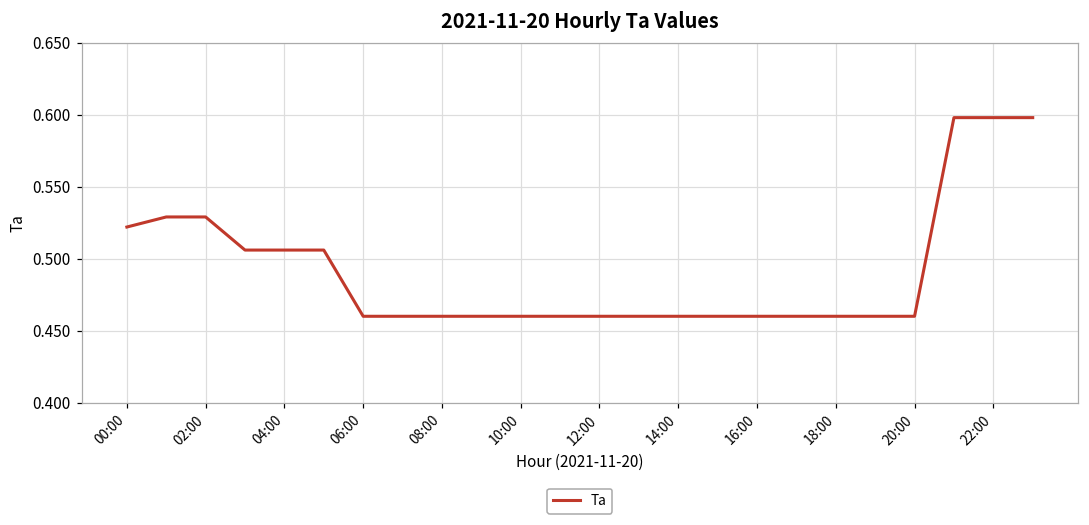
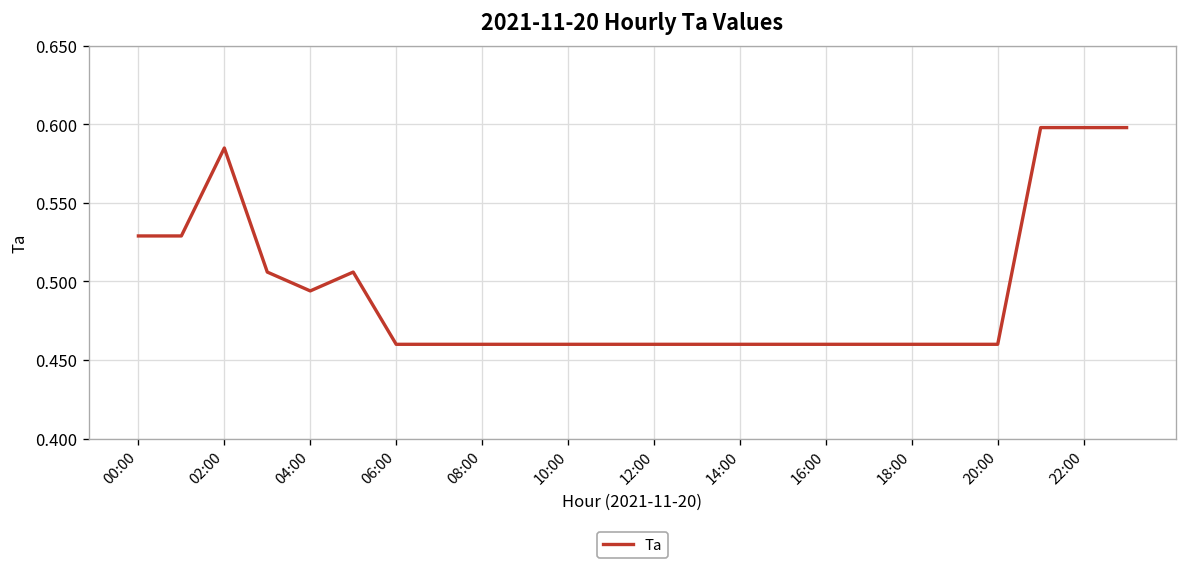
  {
-   "00:00": 0.522,
-   "02:00": 0.529,
-   "04:00": 0.506,
+   "00:00": 0.529,
+   "02:00": 0.585,
+   "04:00": 0.494,
    "06:00": 0.460,
    "08:00": 0.460,
    "10:00": 0.460,
    "12:00": 0.460,
    "14:00": 0.460,
    "16:00": 0.460,
    "18:00": 0.460,
    "20:00": 0.460,
    "22:00": 0.598
  }
